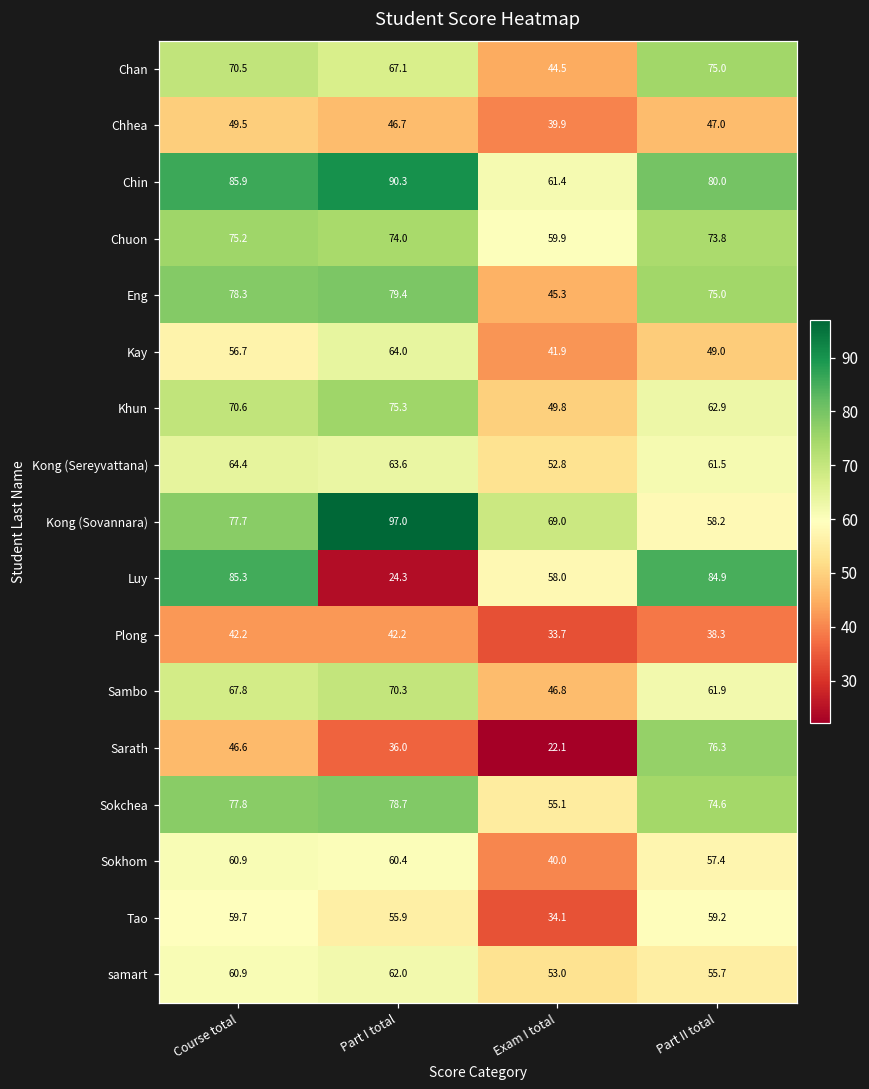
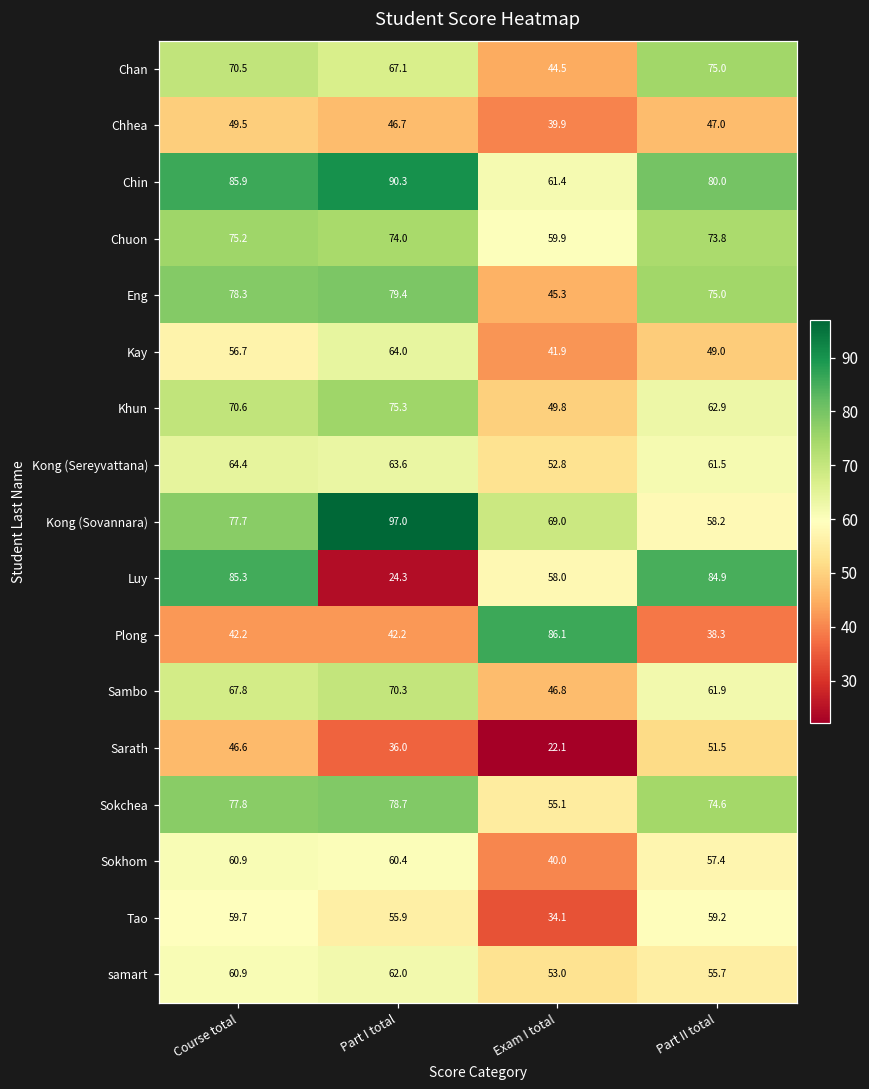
  {
    "Chan": {
      "Course total": 70.5,
      "Part I total": 67.1,
      "Exam I total": 44.5,
      "Part II total": 75.0
    },
    "Chhea": {
      "Course total": 49.5,
      "Part I total": 46.7,
      "Exam I total": 39.9,
      "Part II total": 47.0
    },
    "Chin": {
      "Course total": 85.9,
      "Part I total": 90.3,
      "Exam I total": 61.4,
      "Part II total": 80.0
    },
    "Chuon": {
      "Course total": 75.2,
      "Part I total": 74.0,
      "Exam I total": 59.9,
      "Part II total": 73.8
    },
    "Eng": {
      "Course total": 78.3,
      "Part I total": 79.4,
      "Exam I total": 45.3,
      "Part II total": 75.0
    },
    "Kay": {
      "Course total": 56.7,
      "Part I total": 64.0,
      "Exam I total": 41.9,
      "Part II total": 49.0
    },
    "Khun": {
      "Course total": 70.6,
      "Part I total": 75.3,
      "Exam I total": 49.8,
      "Part II total": 62.9
    },
    "Kong (Sereyvattana)": {
      "Course total": 64.4,
      "Part I total": 63.6,
      "Exam I total": 52.8,
      "Part II total": 61.5
    },
    "Kong (Sovannara)": {
      "Course total": 77.7,
      "Part I total": 97.0,
      "Exam I total": 69.0,
      "Part II total": 58.2
    },
    "Luy": {
      "Course total": 85.3,
      "Part I total": 24.3,
      "Exam I total": 58.0,
      "Part II total": 84.9
    },
    "Plong": {
      "Course total": 42.2,
      "Part I total": 42.2,
-     "Exam I total": 33.7,
+     "Exam I total": 86.1,
      "Part II total": 38.3
    },
    "Sambo": {
      "Course total": 67.8,
      "Part I total": 70.3,
      "Exam I total": 46.8,
      "Part II total": 61.9
    },
    "Sarath": {
      "Course total": 46.6,
      "Part I total": 36.0,
      "Exam I total": 22.1,
-     "Part II total": 76.3
+     "Part II total": 51.5
    },
    "Sokchea": {
      "Course total": 77.8,
      "Part I total": 78.7,
      "Exam I total": 55.1,
      "Part II total": 74.6
    },
    "Sokhom": {
      "Course total": 60.9,
      "Part I total": 60.4,
      "Exam I total": 40.0,
      "Part II total": 57.4
    },
    "Tao": {
      "Course total": 59.7,
      "Part I total": 55.9,
      "Exam I total": 34.1,
      "Part II total": 59.2
    },
    "samart": {
      "Course total": 60.9,
      "Part I total": 62.0,
      "Exam I total": 53.0,
      "Part II total": 55.7
    }
  }
